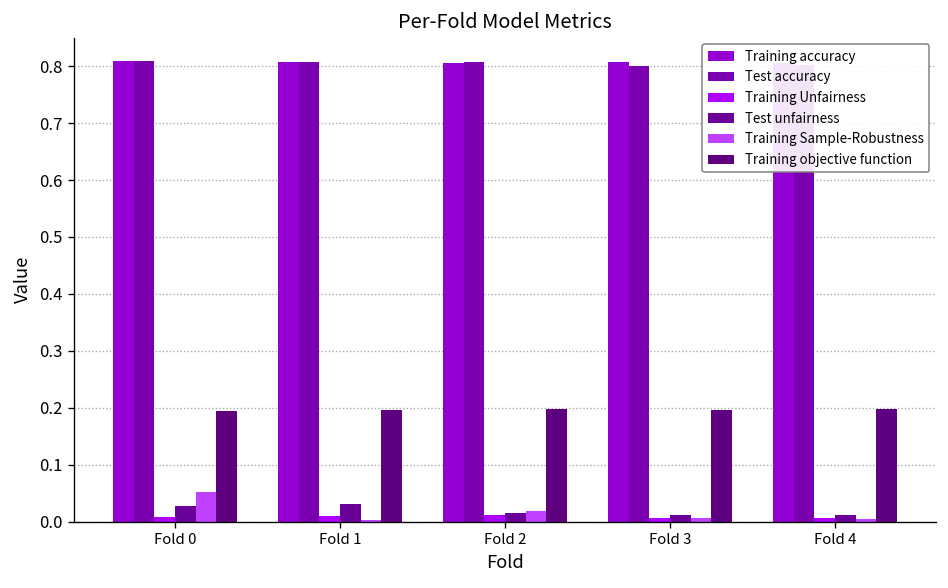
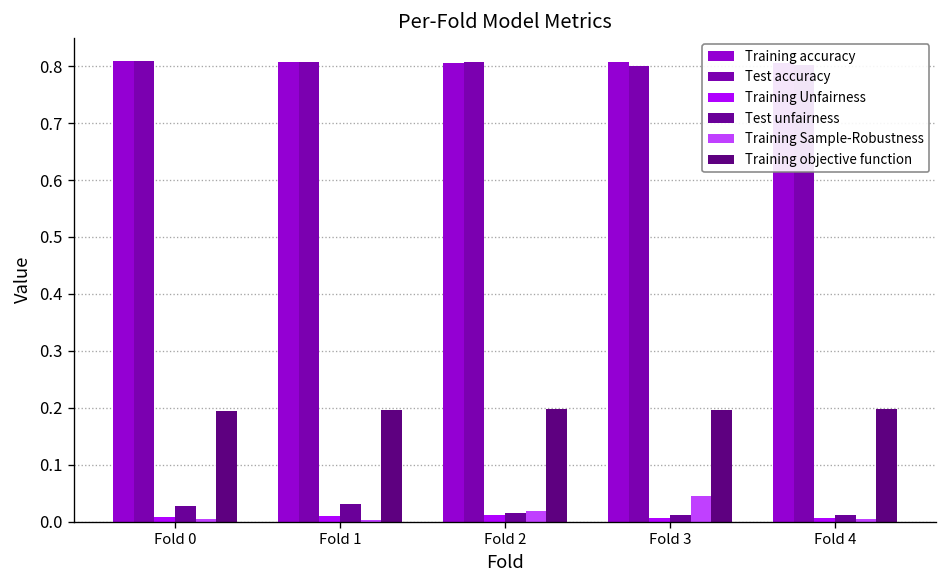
  {
    "Training Sample-Robustness": {
-     "Fold 0": 0.05,
+     "Fold 0": 0.00,
      "Fold 2": 0.02,
-     "Fold 3": 0.01
+     "Fold 3": 0.05
    }
  }
